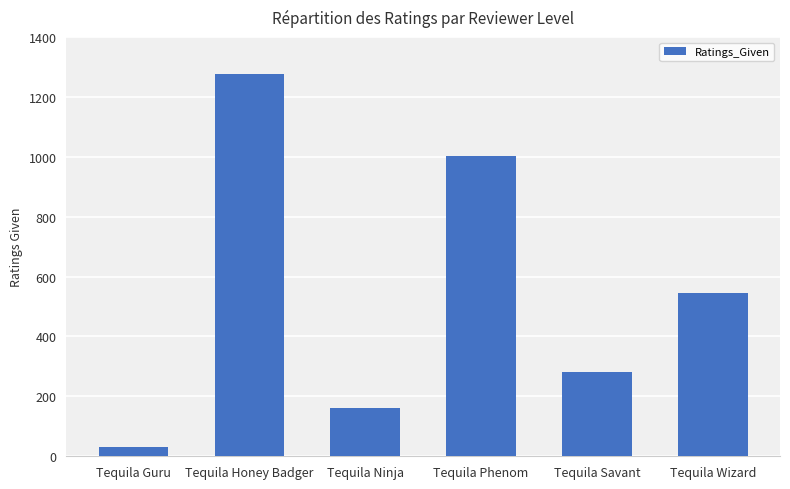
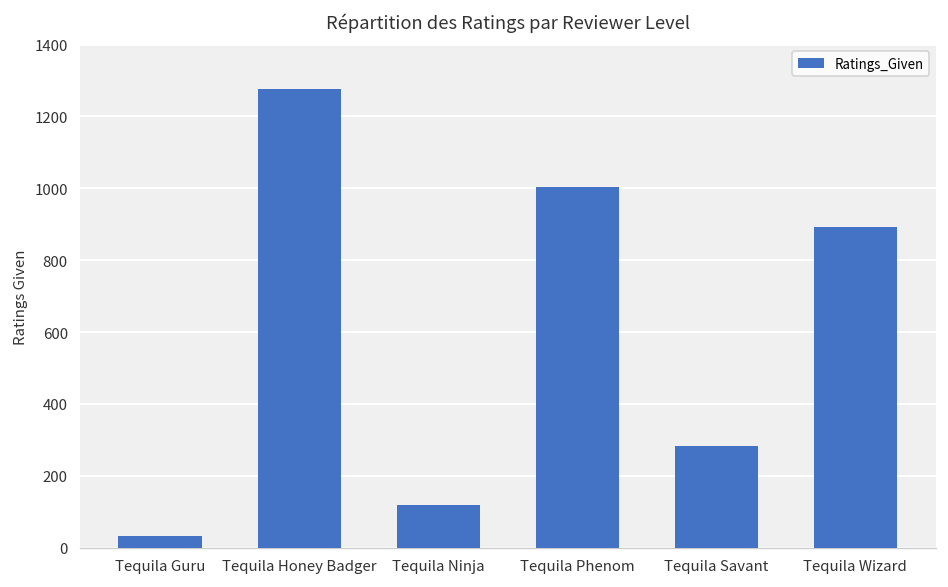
  {
    "Tequila Guru": 30,
    "Tequila Honey Badger": 1280,
-   "Tequila Ninja": 160,
+   "Tequila Ninja": 120,
    "Tequila Phenom": 1000,
    "Tequila Savant": 280,
-   "Tequila Wizard": 540
+   "Tequila Wizard": 890
  }
